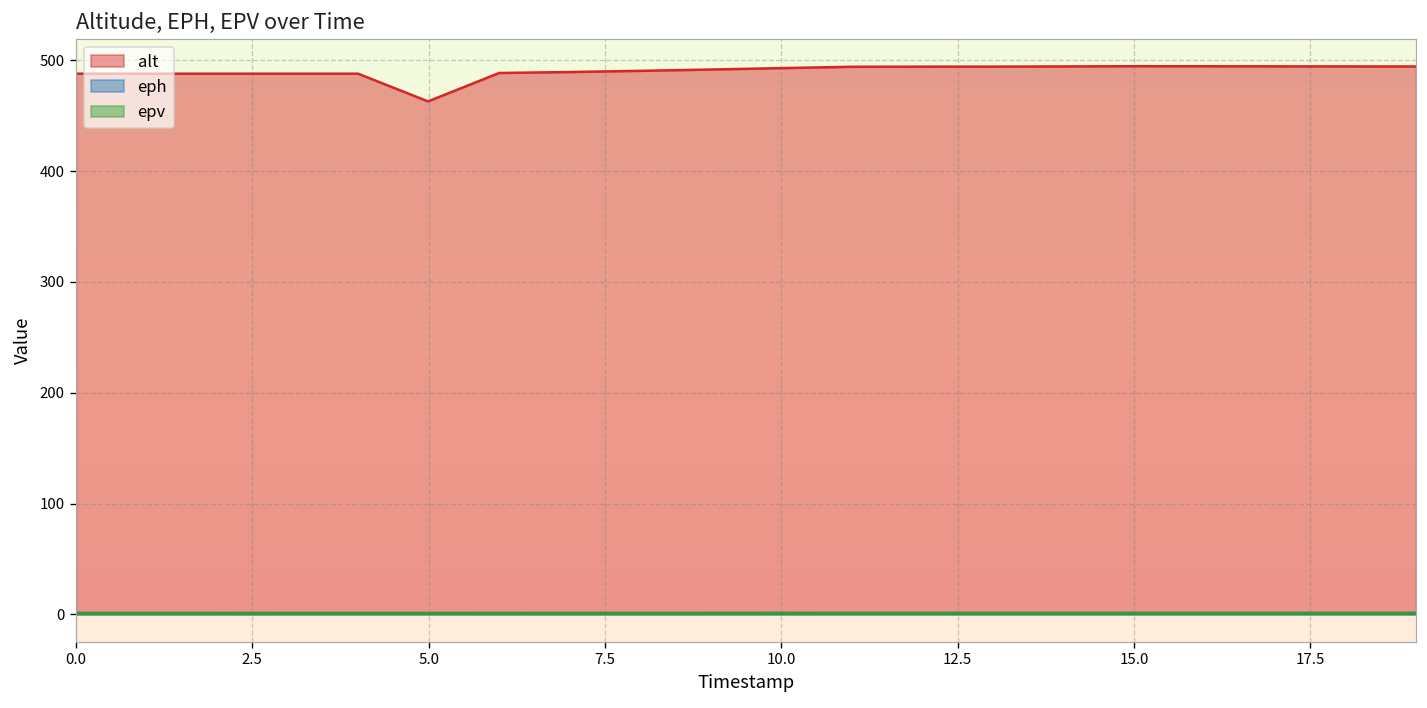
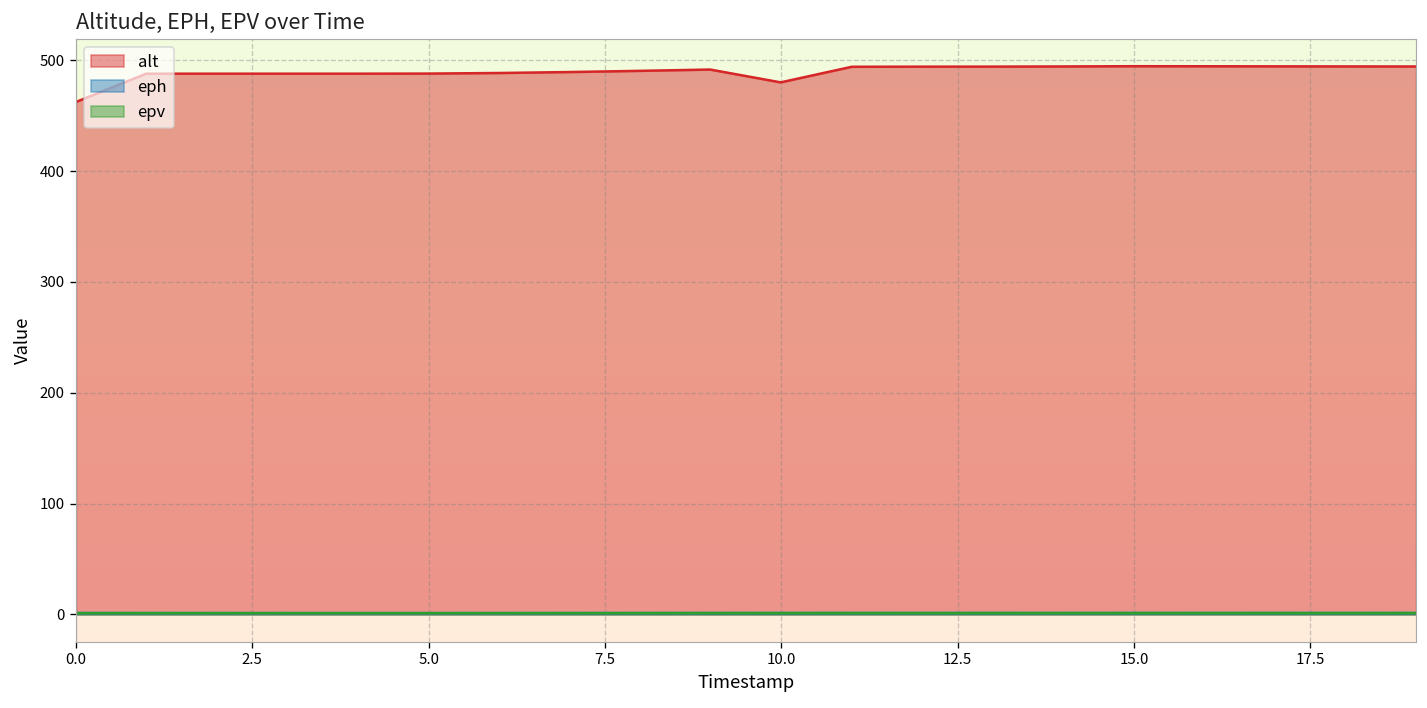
  {
    "alt": {
-     "0.0": 490,
-     "5.0": 460,
-     "10.0": 490,
+     "0.0": 460,
+     "5.0": 490,
+     "10.0": 480,
      "15.0": 490
    },
    "epv": {
      "0.0": 0,
      "5.0": 0,
      "10.0": 0,
      "15.0": 0
    }
  }
